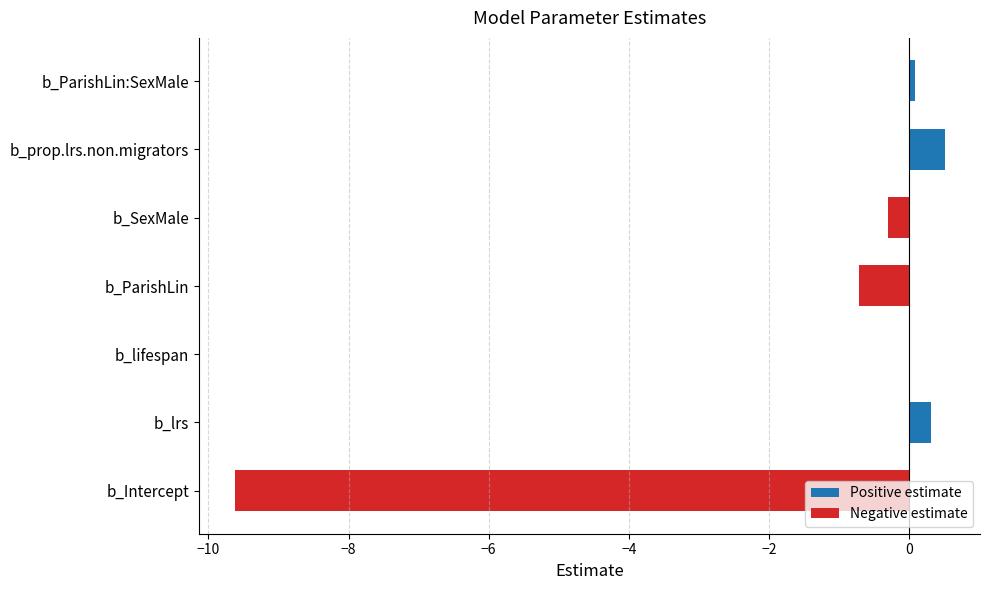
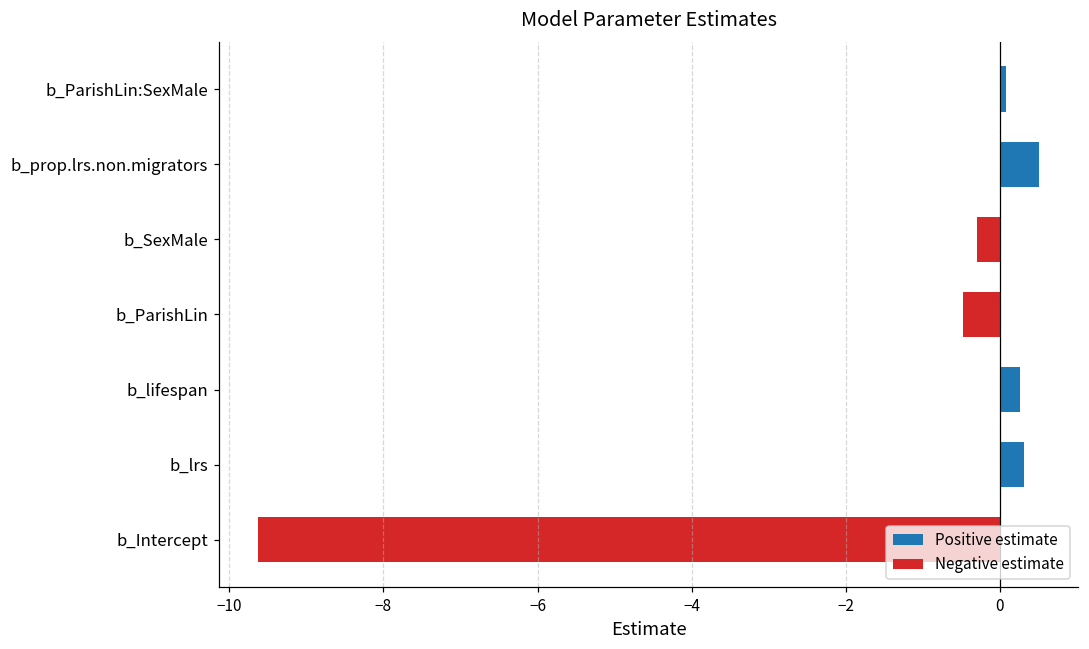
  {
    "b_ParishLin:SexMale": 0.1,
    "b_prop.lrs.non.migrators": 0.5,
    "b_SexMale": -0.3,
-   "b_ParishLin": -0.7,
-   "b_lifespan": 0.0,
+   "b_ParishLin": -0.5,
+   "b_lifespan": 0.3,
    "b_lrs": 0.3,
    "b_Intercept": -9.6
  }
